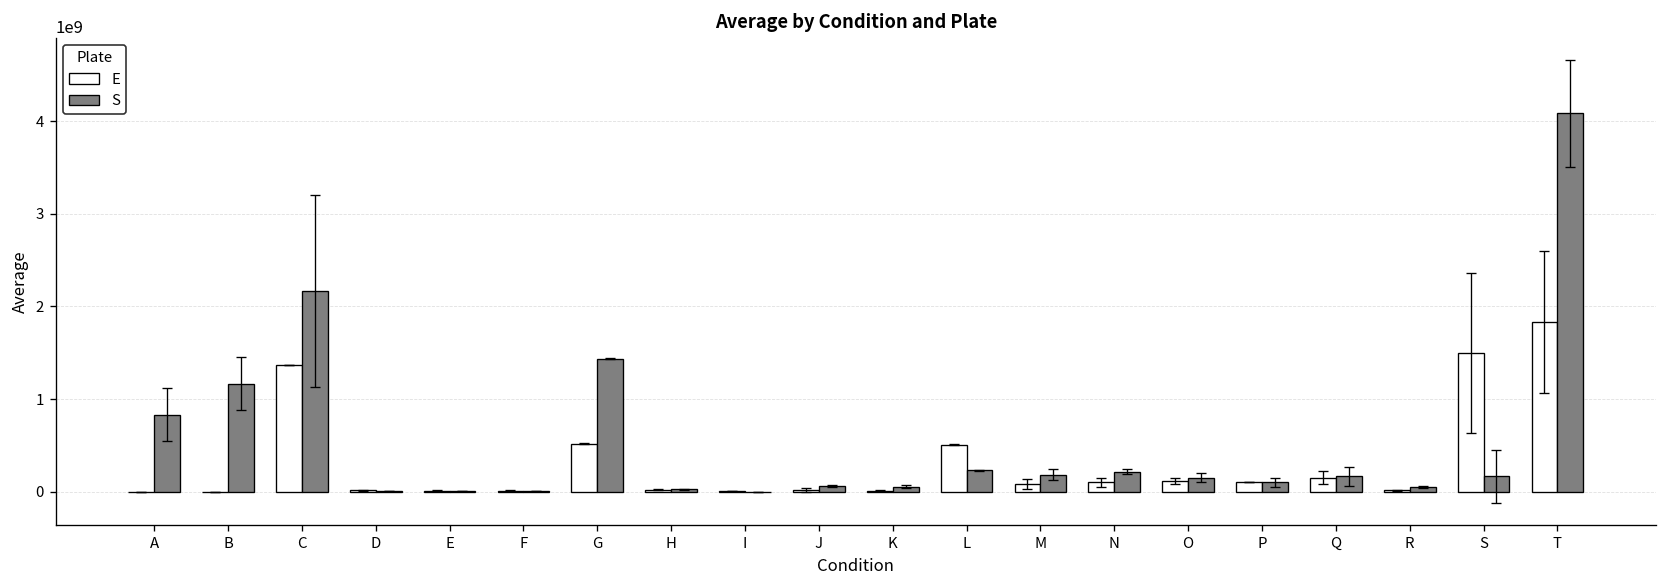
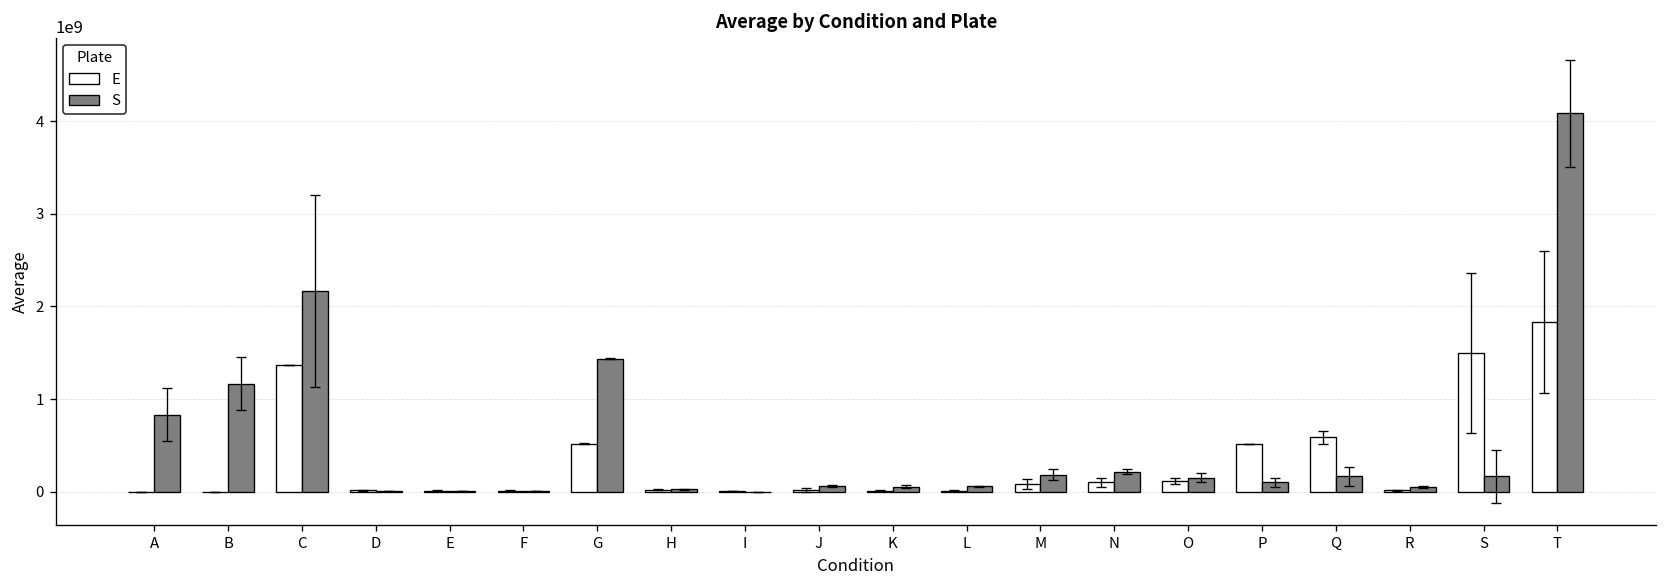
  {
    "E": {
      "A": 0,
      "B": 0,
      "C": 1400000000,
      "G": 500000000,
-     "L": 500000000,
+     "L": 0,
      "M": 100000000,
      "N": 100000000,
      "O": 100000000,
-     "P": 100000000,
-     "Q": 200000000,
+     "P": 500000000,
+     "Q": 600000000,
      "S": 1500000000,
      "T": 1800000000
    },
    "S": {
      "A": 800000000,
      "B": 1200000000,
      "C": 2200000000,
      "G": 1400000000,
      "J": 100000000,
      "K": 100000000,
-     "L": 200000000,
+     "L": 100000000,
      "M": 200000000,
      "N": 200000000,
      "O": 200000000,
      "P": 100000000,
      "Q": 200000000,
      "R": 100000000,
      "S": 200000000,
      "T": 4100000000
    }
  }
